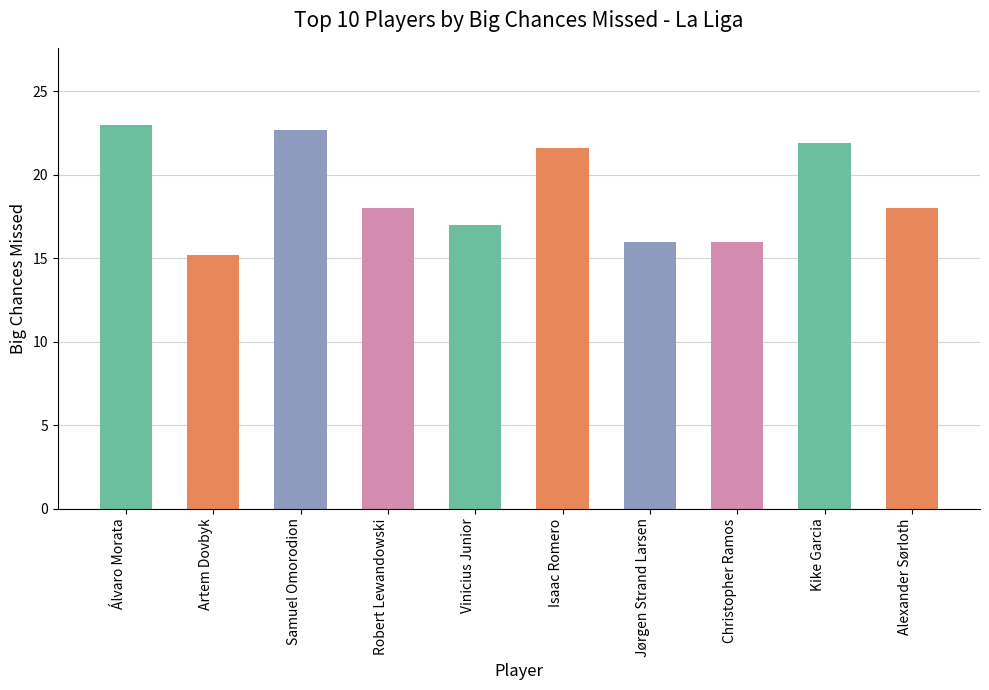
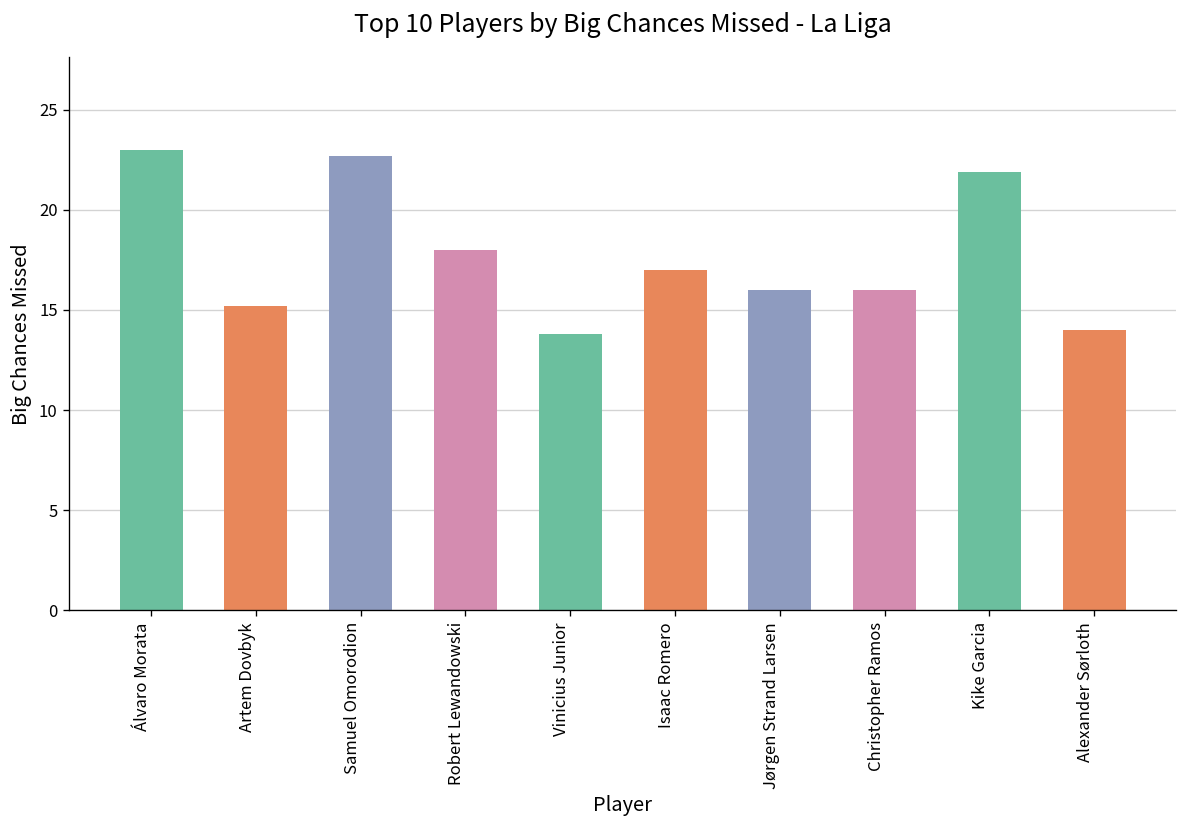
  {
    "Álvaro Morata": 23.0,
    "Artem Dovbyk": 15.2,
    "Samuel Omorodion": 22.7,
    "Robert Lewandowski": 18.0,
-   "Vinicius Junior": 17.0,
-   "Isaac Romero": 21.6,
+   "Vinicius Junior": 13.8,
+   "Isaac Romero": 17.0,
    "Jørgen Strand Larsen": 16.0,
    "Christopher Ramos": 16.0,
    "Kike Garcia": 21.9,
-   "Alexander Sørloth": 18
+   "Alexander Sørloth": 14
  }
